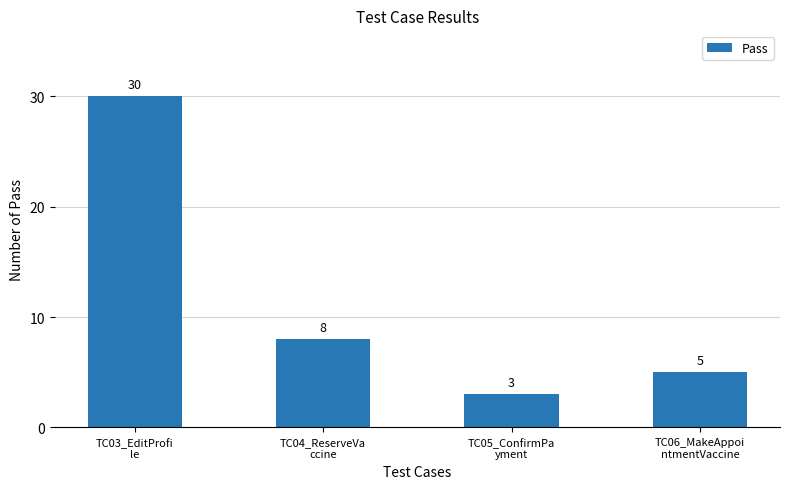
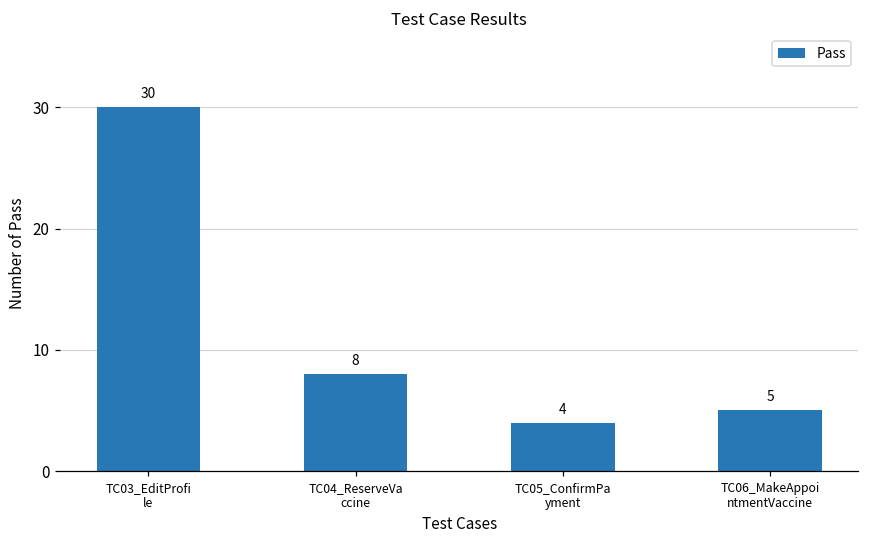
  {
    "TC03_EditProfi le": 30,
    "TC04_ReserveVa ccine": 8,
-   "TC05_ConfirmPa yment": 3,
+   "TC05_ConfirmPa yment": 4,
    "TC06_MakeAppoi ntmentVaccine": 5
  }
